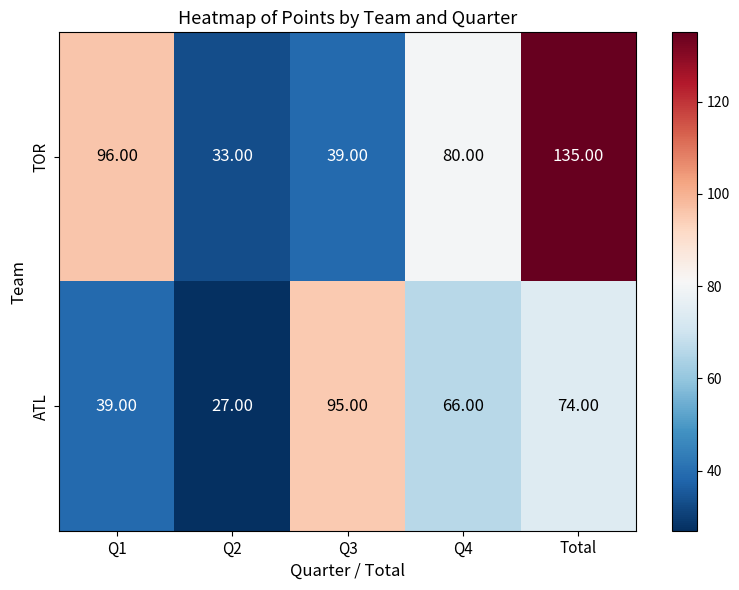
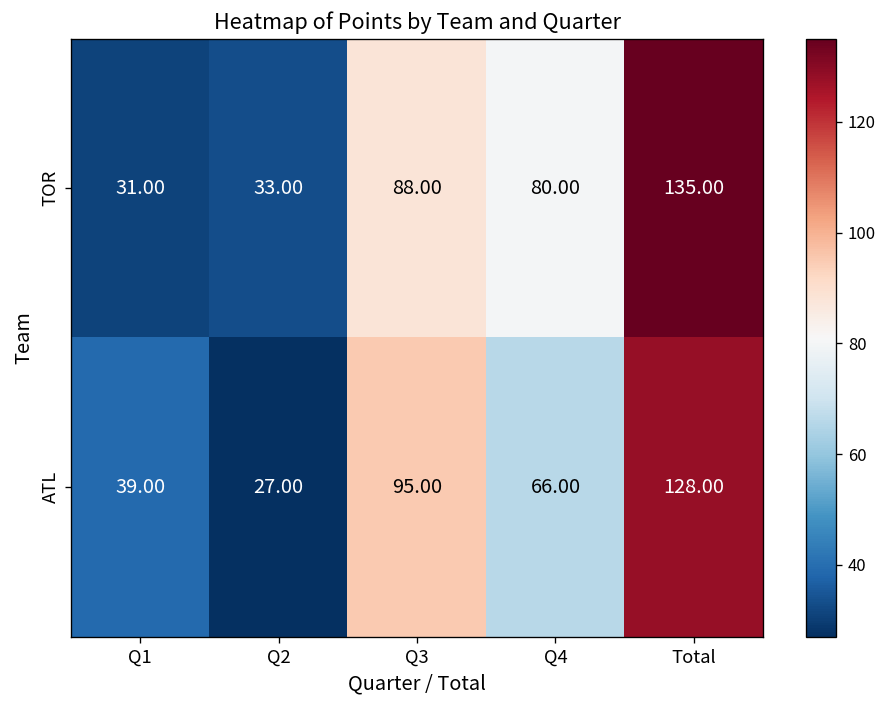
  {
    "TOR": {
-     "Q1": 96.00,
+     "Q1": 31.00,
      "Q2": 33.00,
-     "Q3": 39.00,
+     "Q3": 88.00,
      "Q4": 80.00,
      "Total": 135.00
    },
    "ATL": {
      "Q1": 39.00,
      "Q2": 27.00,
      "Q3": 95.00,
      "Q4": 66.00,
-     "Total": 74.00
+     "Total": 128.00
    }
  }
